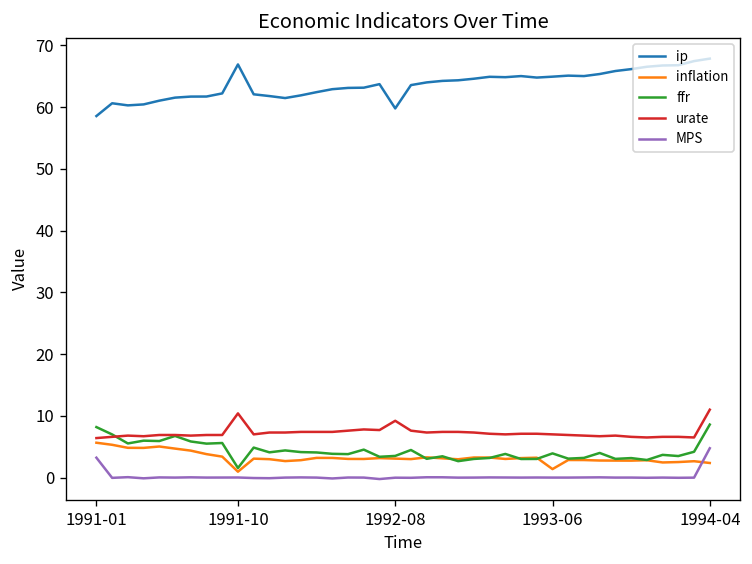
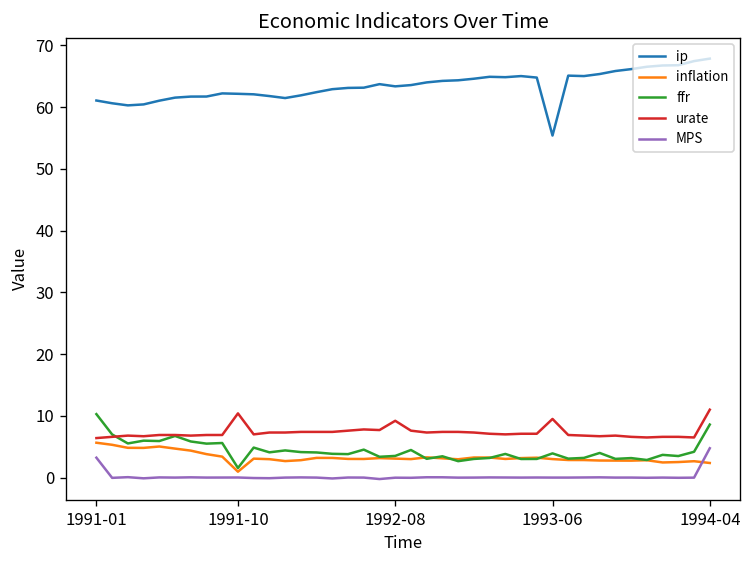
  {
    "ip": {
-     "1991-01": 59,
-     "1991-10": 67,
-     "1992-08": 60,
-     "1993-06": 65
+     "1991-01": 61,
+     "1991-10": 62,
+     "1992-08": 63,
+     "1993-06": 55
    },
    "inflation": {
      "1991-01": 6,
      "1991-10": 1,
-     "1993-06": 1,
+     "1993-06": 3,
      "1994-04": 2
    },
    "ffr": {
-     "1991-01": 8,
+     "1991-01": 10,
      "1991-10": 2,
      "1993-06": 4,
      "1994-04": 9
    },
    "urate": {
      "1991-01": 6,
      "1991-10": 10,
      "1992-08": 9,
-     "1993-06": 7,
+     "1993-06": 10,
      "1994-04": 11
    },
    "MPS": {
      "1991-01": 3,
      "1991-10": 0,
      "1992-08": 0,
      "1993-06": 0,
      "1994-04": 5
    }
  }
